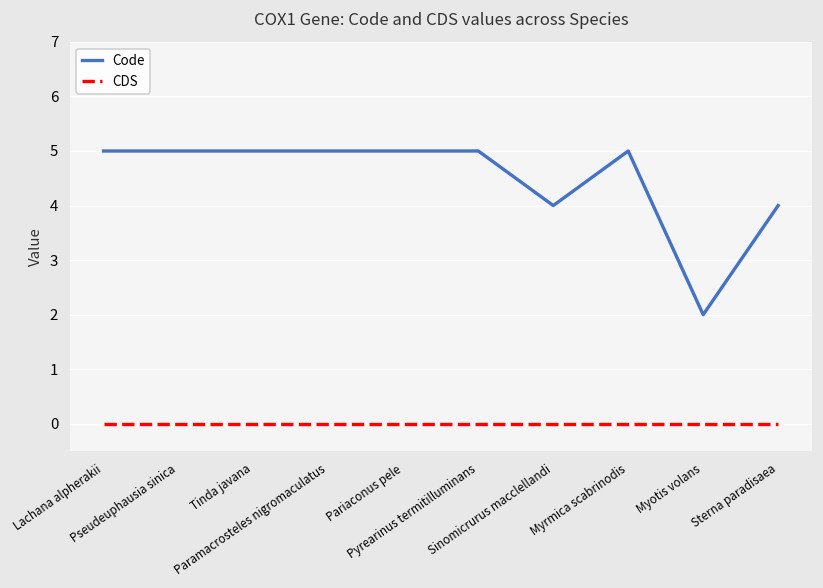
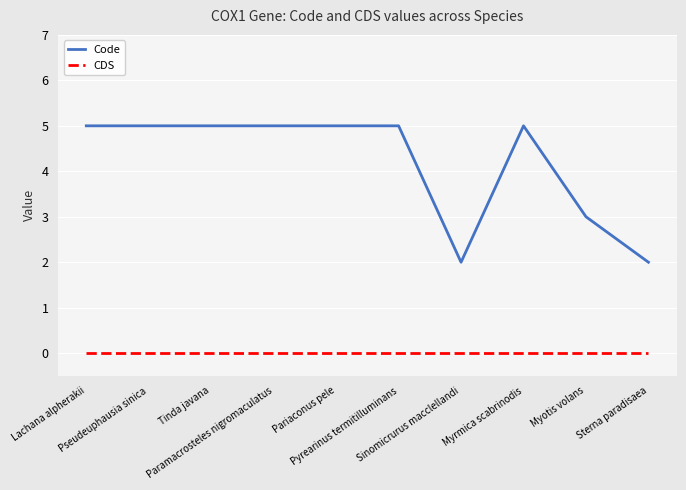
  {
    "Code": {
      "Lachana alpherakii": 5,
      "Pseudeuphausia sinica": 5,
      "Tinda javana": 5,
      "Paramacrosteles nigromaculatus": 5,
      "Pariaconus pele": 5,
      "Pyrearinus termitilluminans": 5,
-     "Sinomicrurus macclellandi": 4,
+     "Sinomicrurus macclellandi": 2,
      "Myrmica scabrinodis": 5,
-     "Myotis volans": 2,
-     "Sterna paradisaea": 4
+     "Myotis volans": 3,
+     "Sterna paradisaea": 2
    },
    "CDS": {
      "Lachana alpherakii": 0,
      "Pseudeuphausia sinica": 0,
      "Tinda javana": 0,
      "Paramacrosteles nigromaculatus": 0,
      "Pariaconus pele": 0,
      "Pyrearinus termitilluminans": 0,
      "Sinomicrurus macclellandi": 0,
      "Myrmica scabrinodis": 0,
      "Myotis volans": 0,
      "Sterna paradisaea": 0
    }
  }
